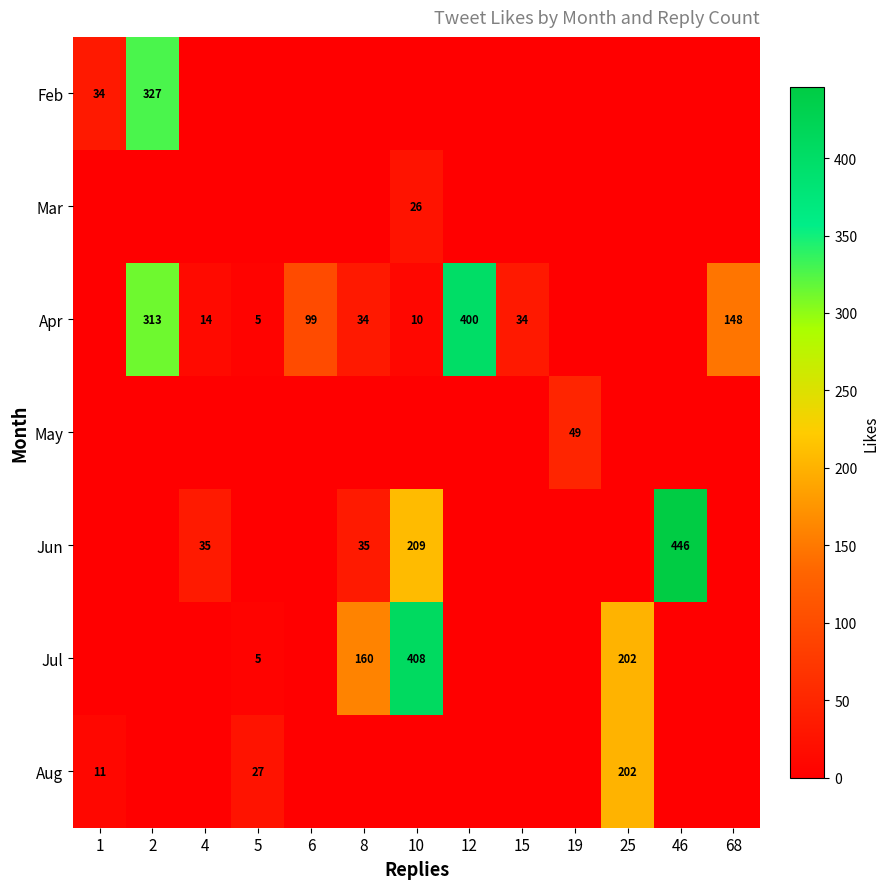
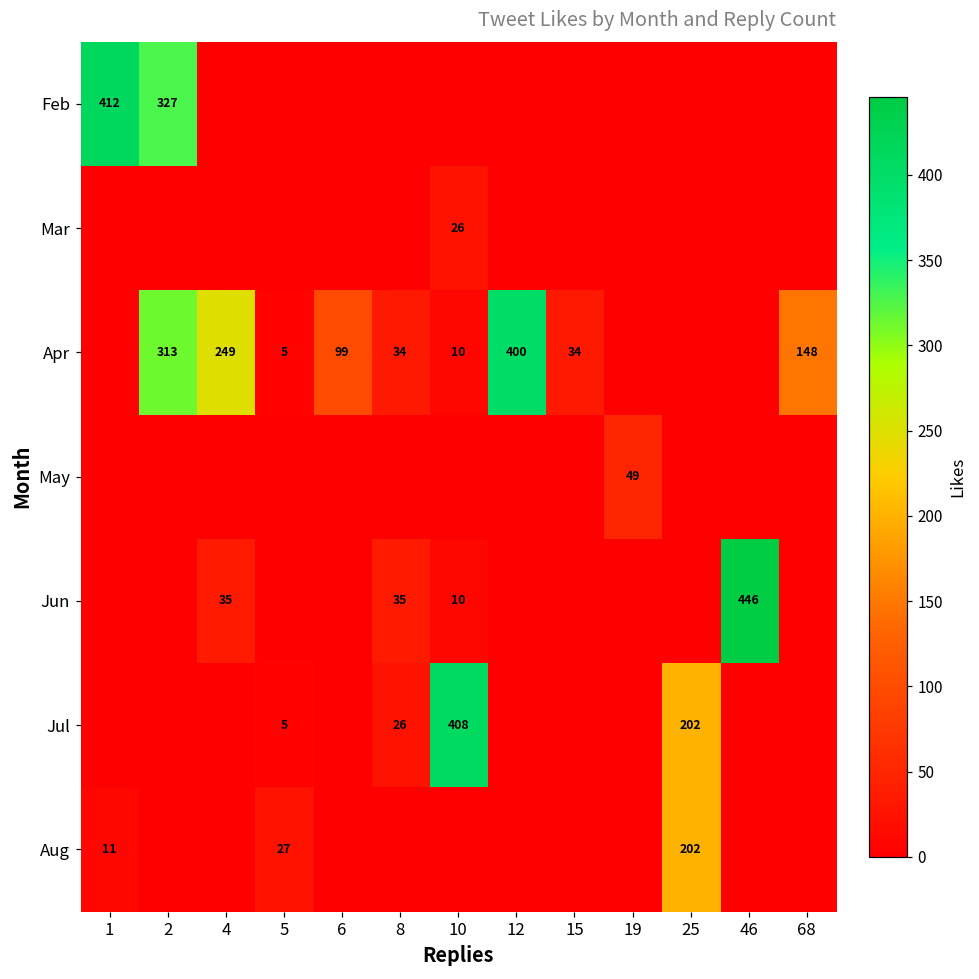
  {
    "Feb": {
-     "1": 34,
+     "1": 412,
      "2": 327
    },
    "Mar": {
      "10": 26
    },
    "Apr": {
      "2": 313,
-     "4": 14,
+     "4": 249,
      "5": 5,
      "6": 99,
      "8": 34,
      "10": 10,
      "12": 400,
      "15": 34,
      "68": 148
    },
    "May": {
      "19": 49
    },
    "Jun": {
      "4": 35,
      "8": 35,
-     "10": 209,
+     "10": 10,
      "46": 446
    },
    "Jul": {
      "5": 5,
-     "8": 160,
+     "8": 26,
      "10": 408,
      "25": 202
    },
    "Aug": {
      "1": 11,
      "5": 27,
      "25": 202
    }
  }
